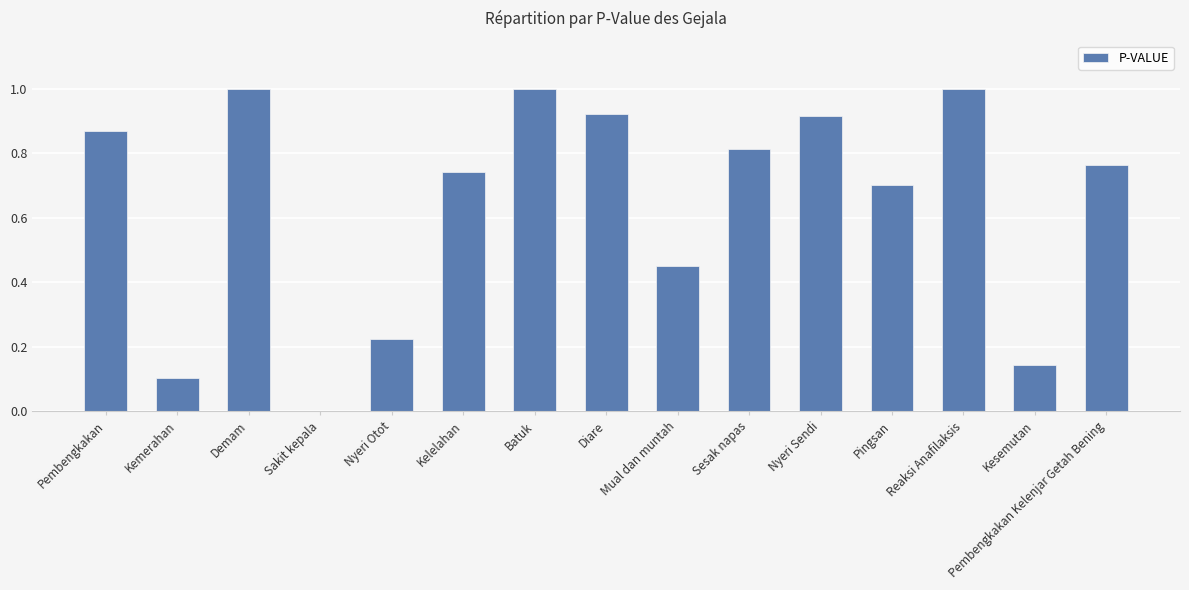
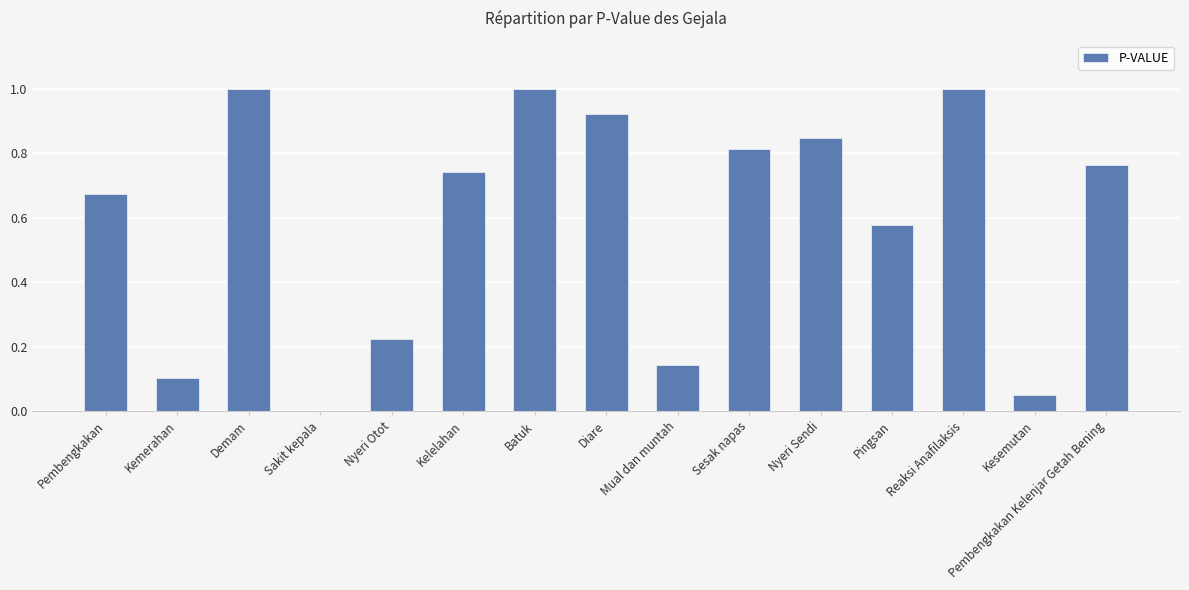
  {
-   "Pembengkakan": 0.87,
+   "Pembengkakan": 0.68,
    "Kemerahan": 0.10,
    "Demam": 1.00,
    "Sakit kepala": 0.00,
    "Nyeri Otot": 0.23,
    "Kelelahan": 0.74,
    "Batuk": 1.00,
    "Diare": 0.92,
-   "Mual dan muntah": 0.45,
+   "Mual dan muntah": 0.14,
    "Sesak napas": 0.81,
-   "Nyeri Sendi": 0.92,
-   "Pingsan": 0.70,
+   "Nyeri Sendi": 0.85,
+   "Pingsan": 0.58,
    "Reaksi Anafilaksis": 1.00,
-   "Kesemutan": 0.14,
+   "Kesemutan": 0.05,
    "Pembengkakan Kelenjar Getah Bening": 0.76
  }
